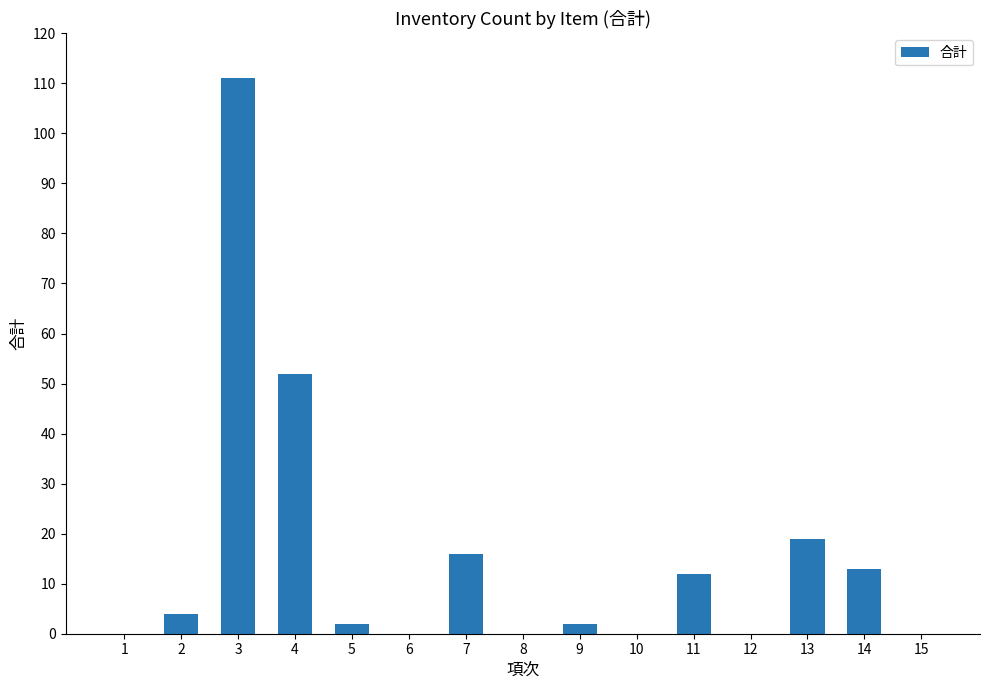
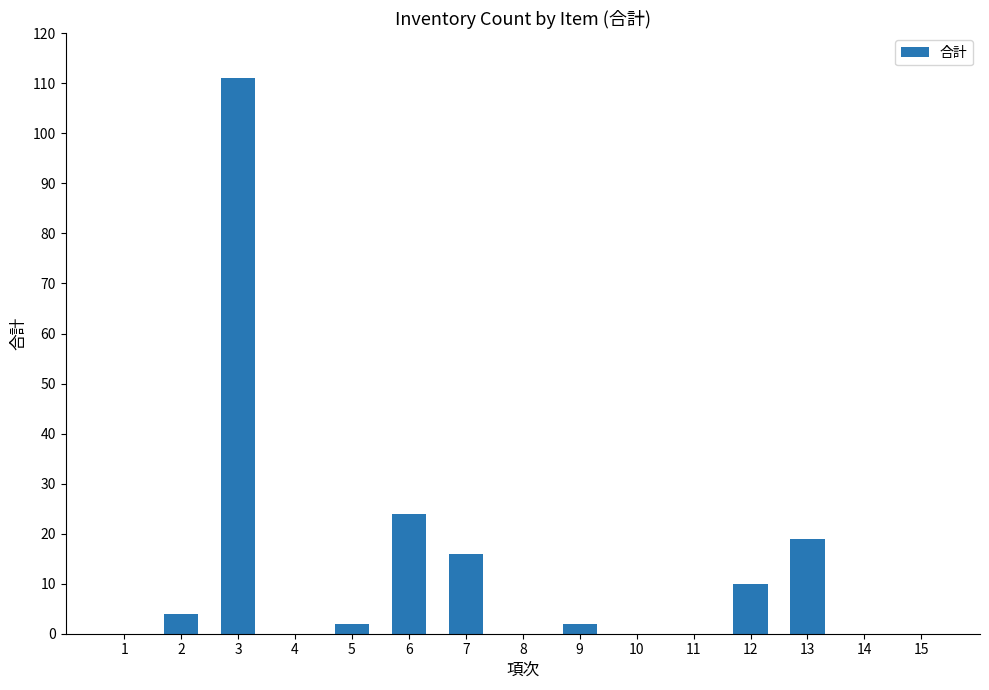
  {
    "1": 0,
    "2": 4,
    "3": 111,
-   "4": 52,
+   "4": 0,
    "5": 2,
-   "6": 0,
+   "6": 24,
    "7": 16,
    "8": 0,
    "9": 2,
    "10": 0,
-   "11": 12,
-   "12": 0,
+   "11": 0,
+   "12": 10,
    "13": 19,
-   "14": 13,
+   "14": 0,
    "15": 0
  }
